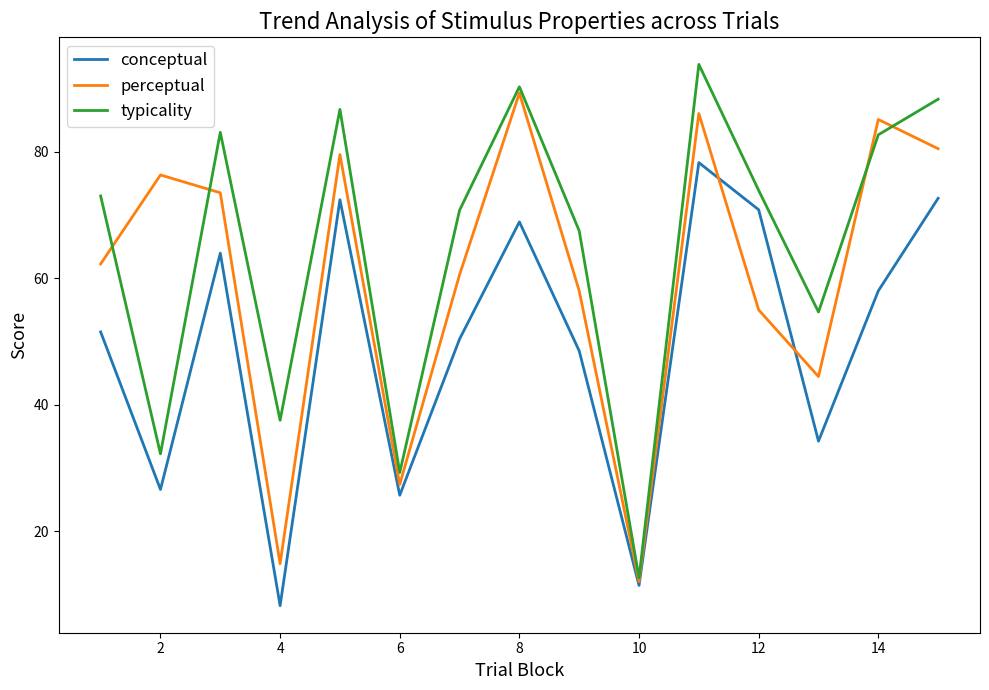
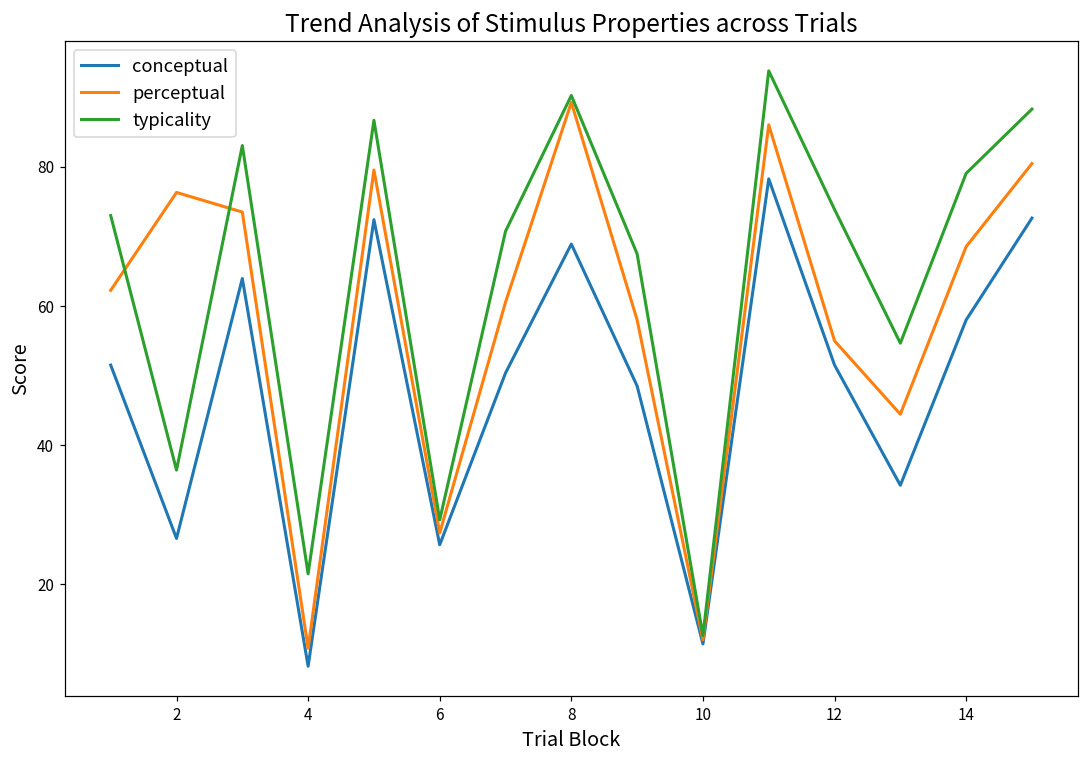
  {
    "conceptual": {
      "2": 27,
      "4": 8,
      "6": 26,
      "8": 69,
      "10": 11,
-     "12": 71,
+     "12": 52,
      "14": 58
    },
    "perceptual": {
      "2": 76,
-     "4": 15,
+     "4": 11,
      "6": 27,
      "8": 89,
      "10": 12,
      "12": 55,
-     "14": 85
+     "14": 69
    },
    "typicality": {
-     "2": 32,
-     "4": 38,
+     "2": 36,
+     "4": 22,
      "6": 29,
      "8": 90,
      "10": 13,
      "12": 74,
-     "14": 83
+     "14": 79
    }
  }
